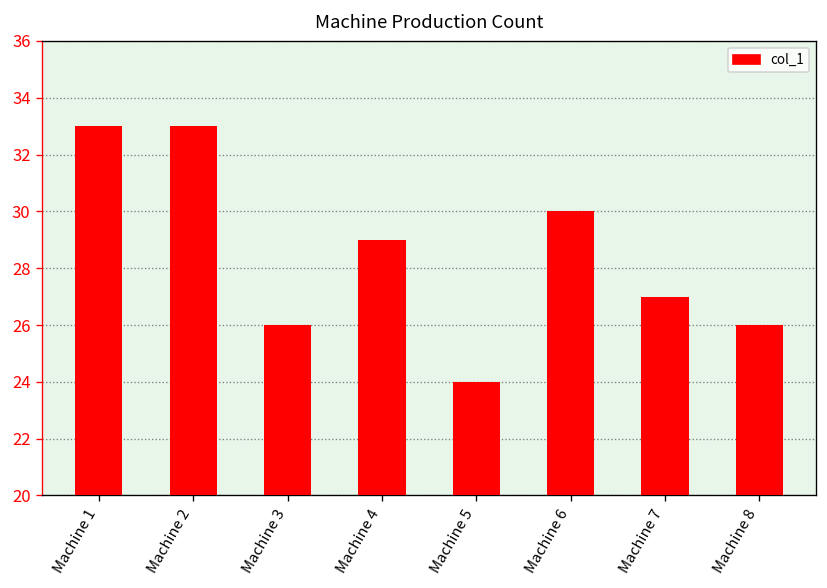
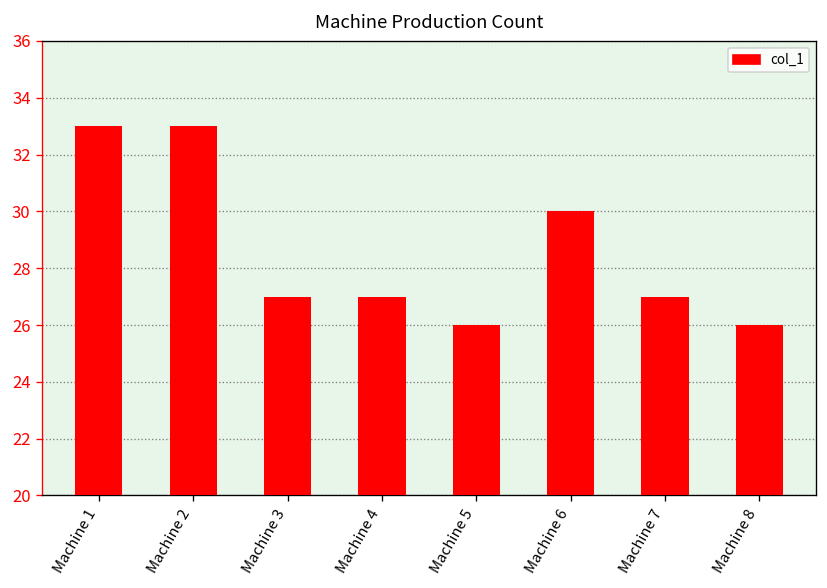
  {
    "Machine 1": 33,
    "Machine 2": 33,
-   "Machine 3": 26,
-   "Machine 4": 29,
-   "Machine 5": 24,
+   "Machine 3": 27,
+   "Machine 4": 27,
+   "Machine 5": 26,
    "Machine 6": 30,
    "Machine 7": 27,
    "Machine 8": 26
  }
